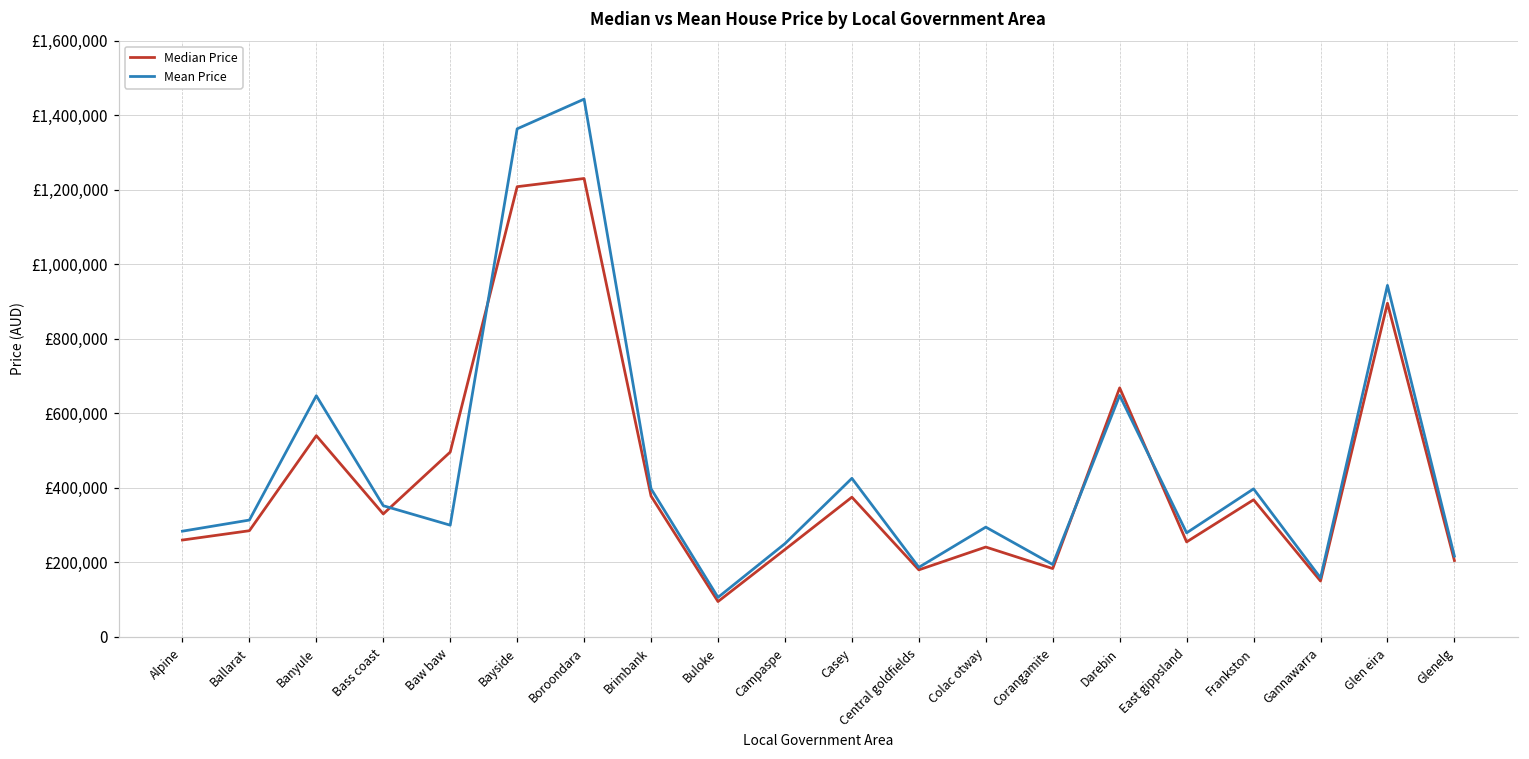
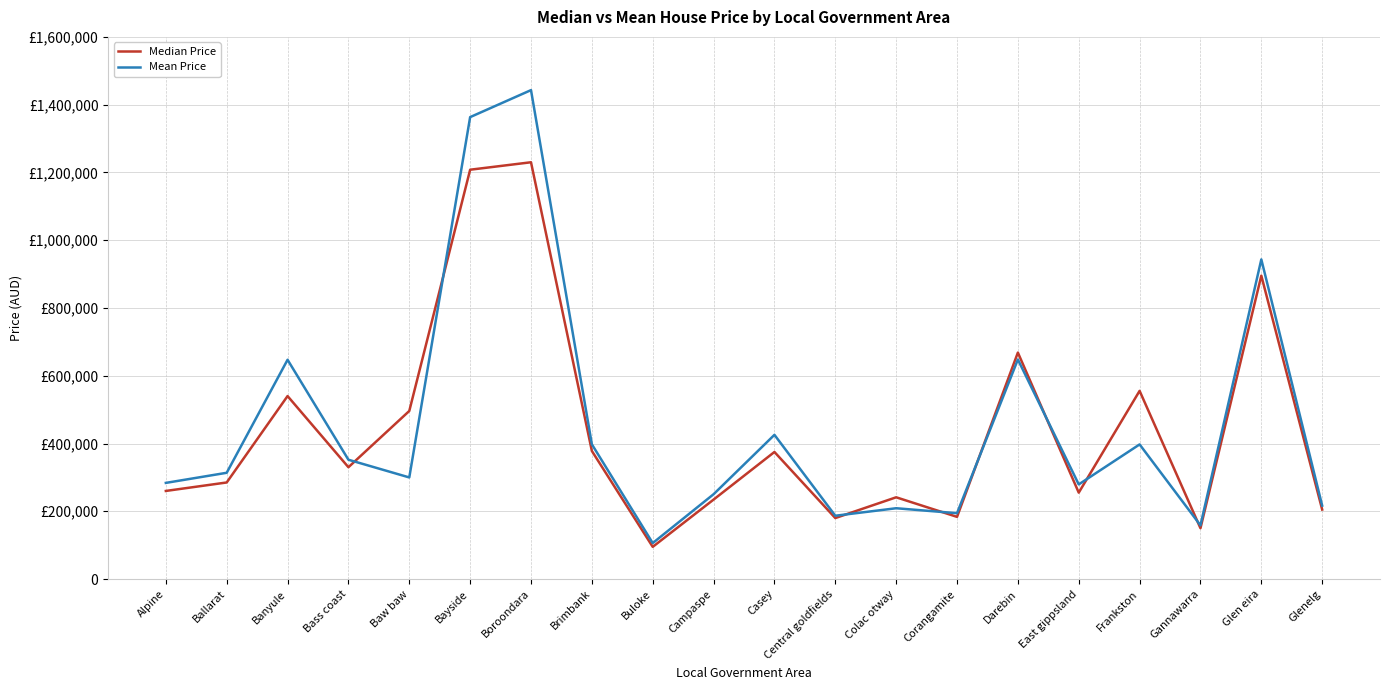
  {
    "Median Price": {
      "Alpine": "£260,000",
      "Ballarat": "£290,000",
      "Banyule": "£540,000",
      "Bass coast": "£330,000",
      "Baw baw": "£500,000",
      "Bayside": "£1,210,000",
      "Boroondara": "£1,230,000",
      "Brimbank": "£380,000",
      "Buloke": "£100,000",
      "Campaspe": "£230,000",
      "Casey": "£380,000",
      "Colac otway": "£240,000",
      "Corangamite": "£180,000",
      "Darebin": "£670,000",
      "East gippsland": "£260,000",
-     "Frankston": "£370,000",
+     "Frankston": "£560,000",
      "Gannawarra": "£150,000",
      "Glen eira": "£900,000",
      "Glenelg": "£210,000"
    },
    "Mean Price": {
      "Alpine": "£280,000",
      "Ballarat": "£310,000",
      "Banyule": "£650,000",
      "Bass coast": "£350,000",
      "Baw baw": "£300,000",
      "Bayside": "£1,360,000",
      "Boroondara": "£1,440,000",
      "Brimbank": "£400,000",
      "Buloke": "£110,000",
      "Campaspe": "£250,000",
      "Casey": "£430,000",
-     "Colac otway": "£290,000",
+     "Colac otway": "£210,000",
      "Corangamite": "£190,000",
      "Darebin": "£650,000",
      "East gippsland": "£280,000",
      "Frankston": "£400,000",
      "Gannawarra": "£160,000",
      "Glen eira": "£940,000",
      "Glenelg": "£220,000"
    }
  }
